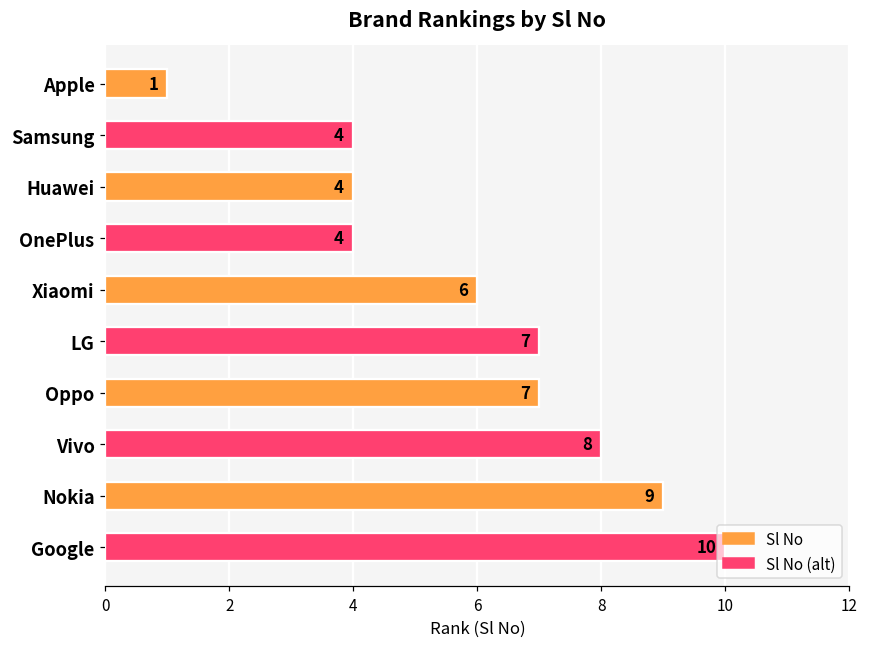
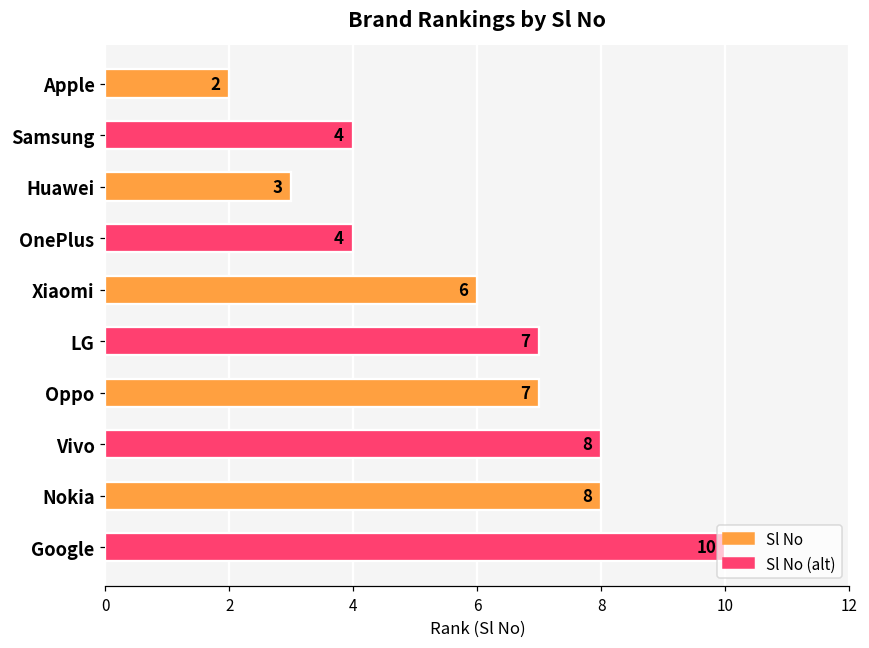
  {
-   "Apple": 1,
+   "Apple": 2,
    "Samsung": 4,
-   "Huawei": 4,
+   "Huawei": 3,
    "OnePlus": 4,
    "Xiaomi": 6,
    "LG": 7,
    "Oppo": 7,
    "Vivo": 8,
-   "Nokia": 9
+   "Nokia": 8
  }
